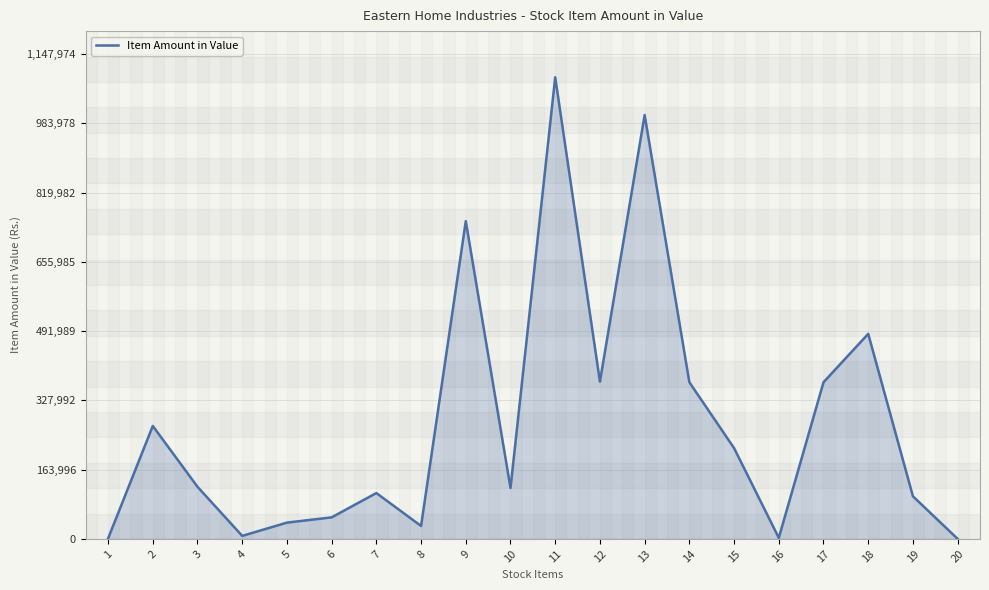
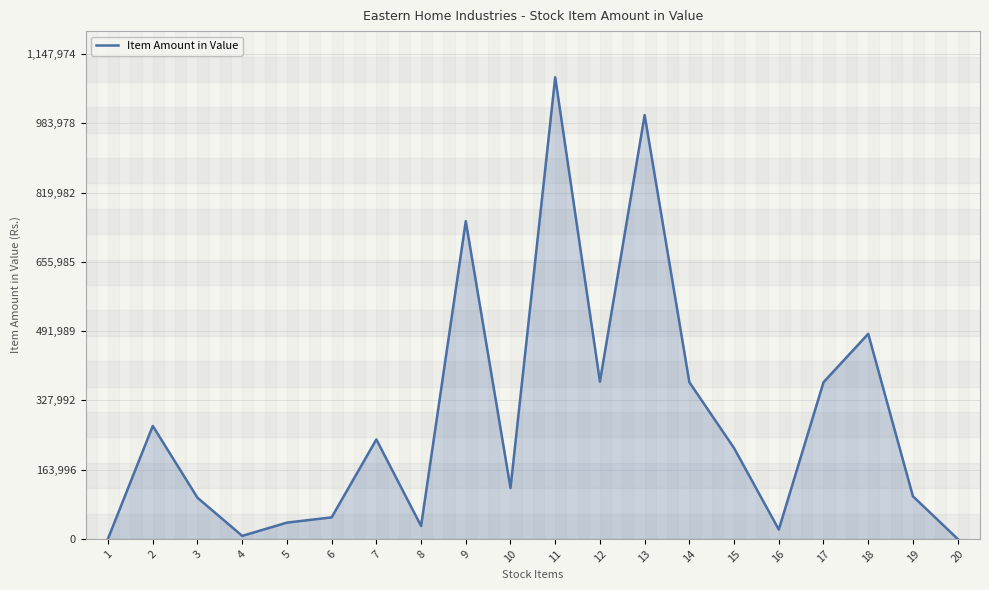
  {
    "1": "0",
    "2": "270,000",
-   "3": "120,000",
+   "3": "100,000",
    "4": "10,000",
    "5": "40,000",
    "6": "50,000",
-   "7": "110,000",
+   "7": "240,000",
    "8": "30,000",
    "9": "750,000",
    "10": "120,000",
    "11": "1,090,000",
    "12": "370,000",
    "13": "1,000,000",
    "14": "370,000",
    "15": "220,000",
-   "16": "0",
+   "16": "20,000",
    "17": "370,000",
    "18": "490,000",
    "19": "100,000",
    "20": "0"
  }
